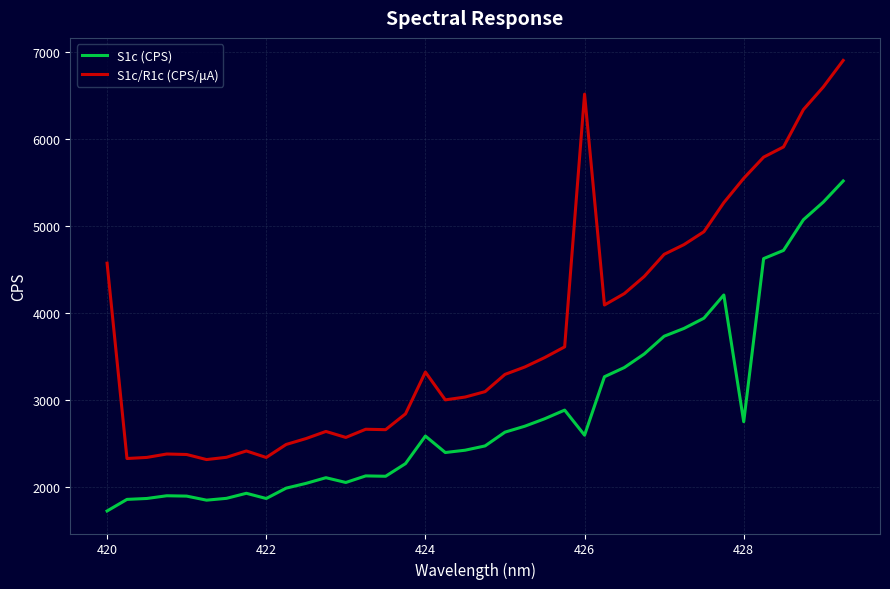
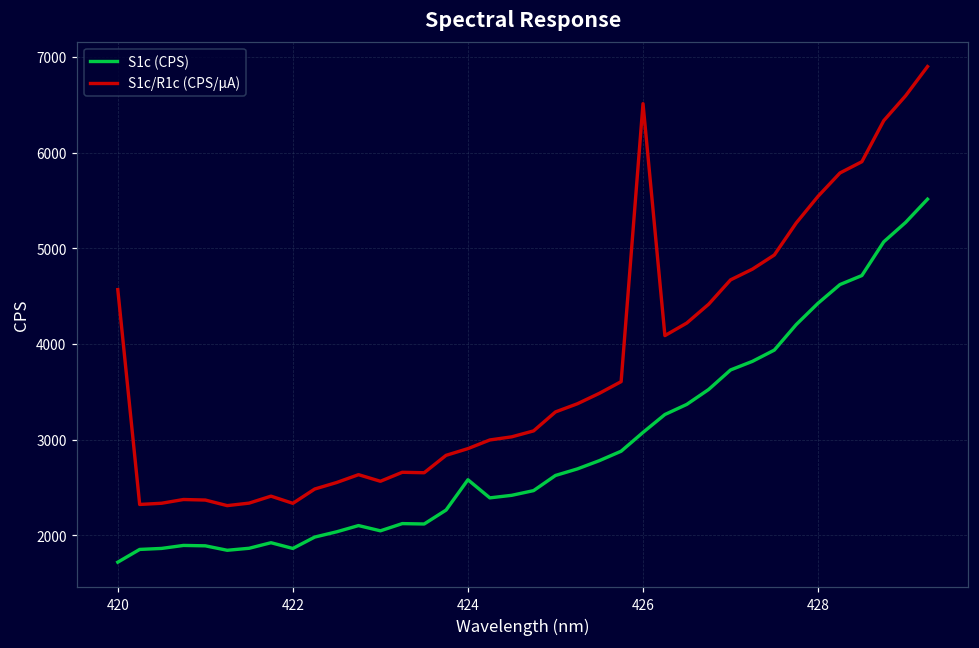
  {
    "S1c (CPS)": {
      "420": 1700,
      "422": 1900,
      "424": 2600,
-     "426": 2600,
-     "428": 2700
+     "426": 3100,
+     "428": 4400
    },
    "S1c/R1c (CPS/μA)": {
      "420": 4600,
      "422": 2300,
-     "424": 3300,
+     "424": 2900,
      "426": 6500,
      "428": 5500
    }
  }
